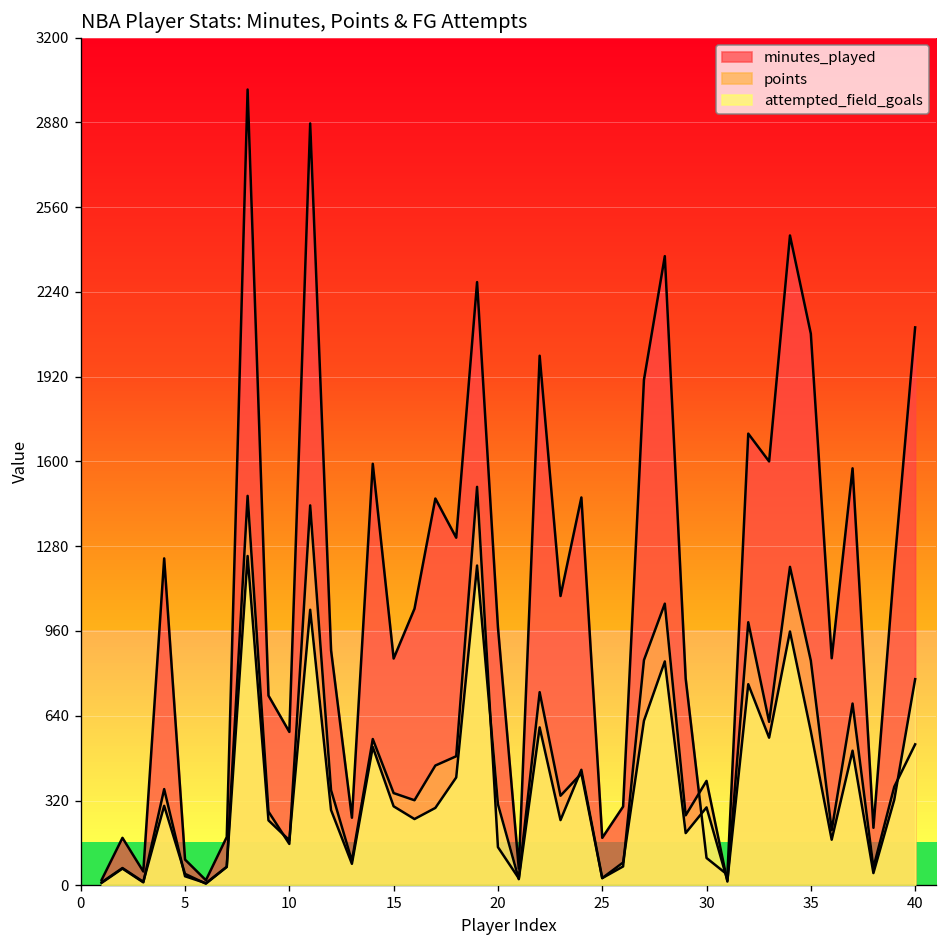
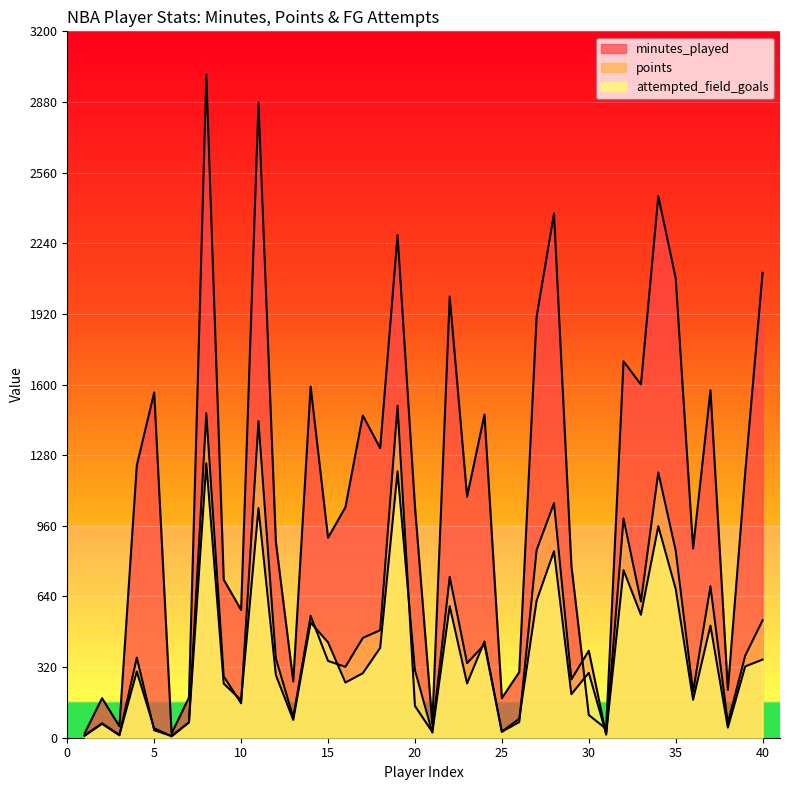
  {
    "minutes_played": {
-     "5": 100,
+     "5": 1560,
      "10": 580,
-     "15": 860,
-     "20": 970,
+     "15": 910,
+     "20": 1050,
      "25": 180,
      "30": 100,
      "35": 2080,
      "40": 2110
    },
    "points": {
      "10": 160,
      "15": 350,
      "20": 140,
      "30": 390,
      "35": 850,
      "40": 530
    },
    "attempted_field_goals": {
      "10": 170,
-     "15": 300,
+     "15": 430,
      "20": 310,
      "30": 290,
-     "35": 580,
-     "40": 780
+     "35": 670,
+     "40": 350
    }
  }
